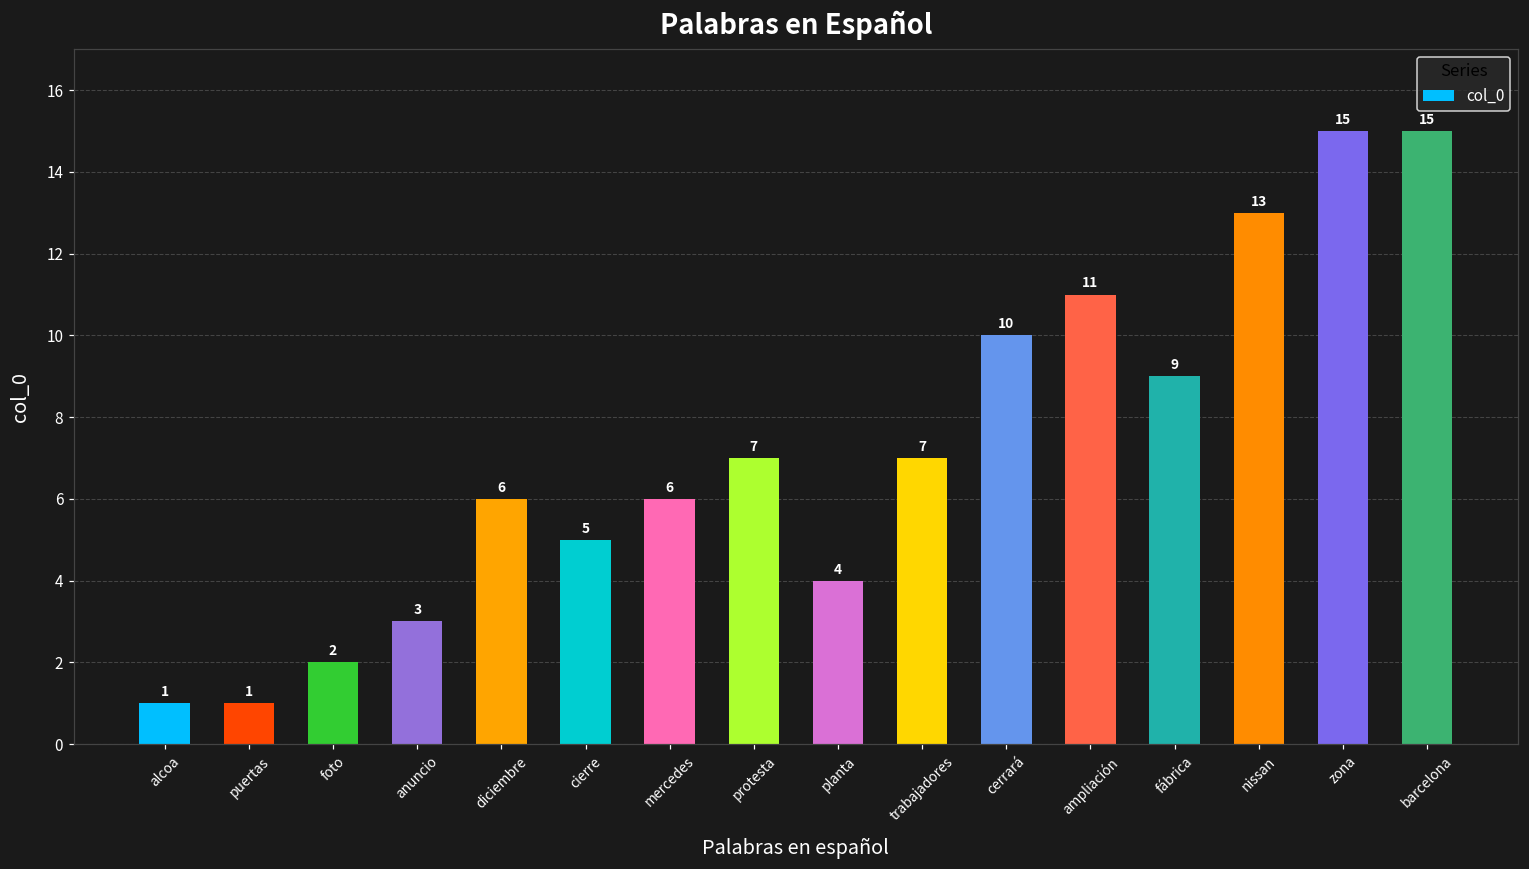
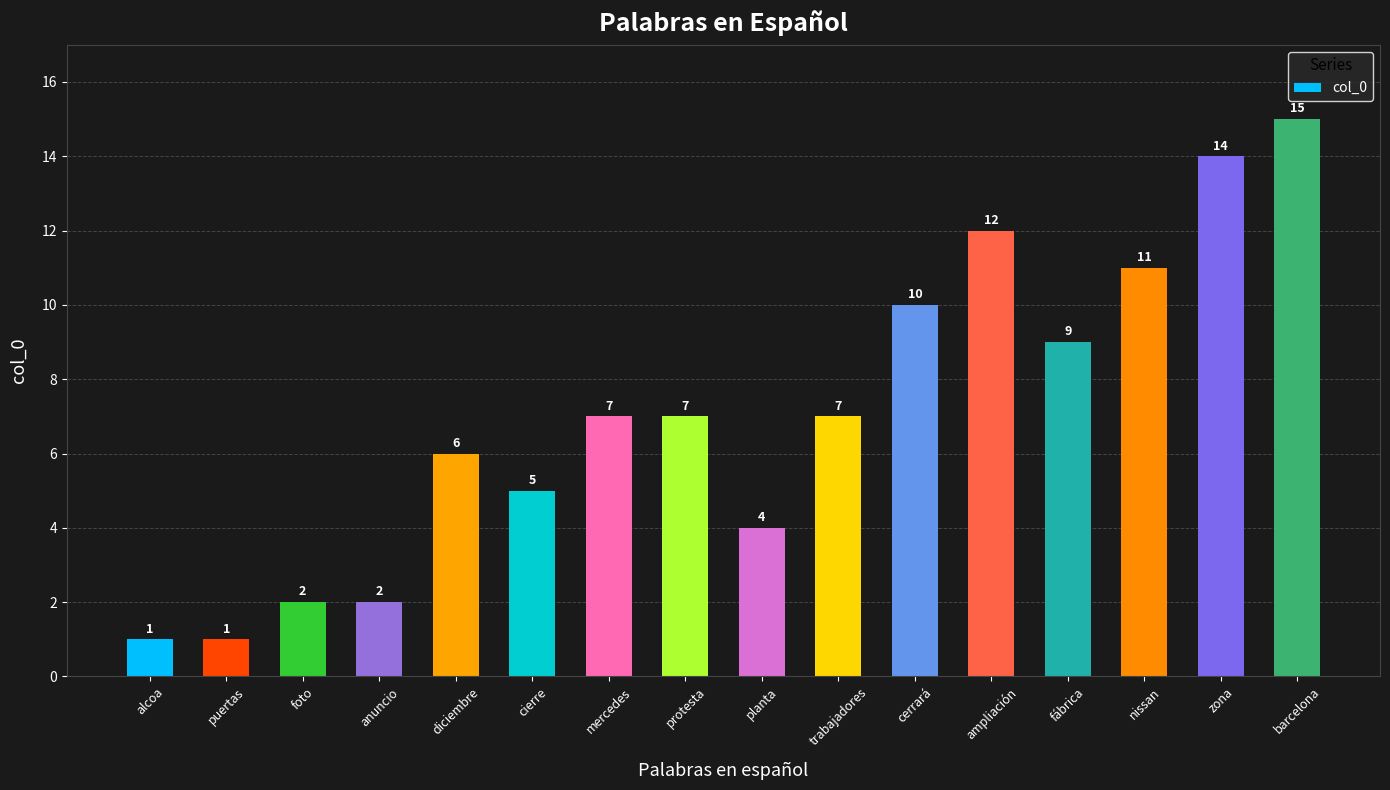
  {
    "alcoa": 1,
    "puertas": 1,
    "foto": 2,
-   "anuncio": 3,
+   "anuncio": 2,
    "diciembre": 6,
    "cierre": 5,
-   "mercedes": 6,
+   "mercedes": 7,
    "protesta": 7,
    "planta": 4,
    "trabajadores": 7,
    "cerrará": 10,
-   "ampliación": 11,
+   "ampliación": 12,
    "fábrica": 9,
-   "nissan": 13,
-   "zona": 15,
+   "nissan": 11,
+   "zona": 14,
    "barcelona": 15
  }
